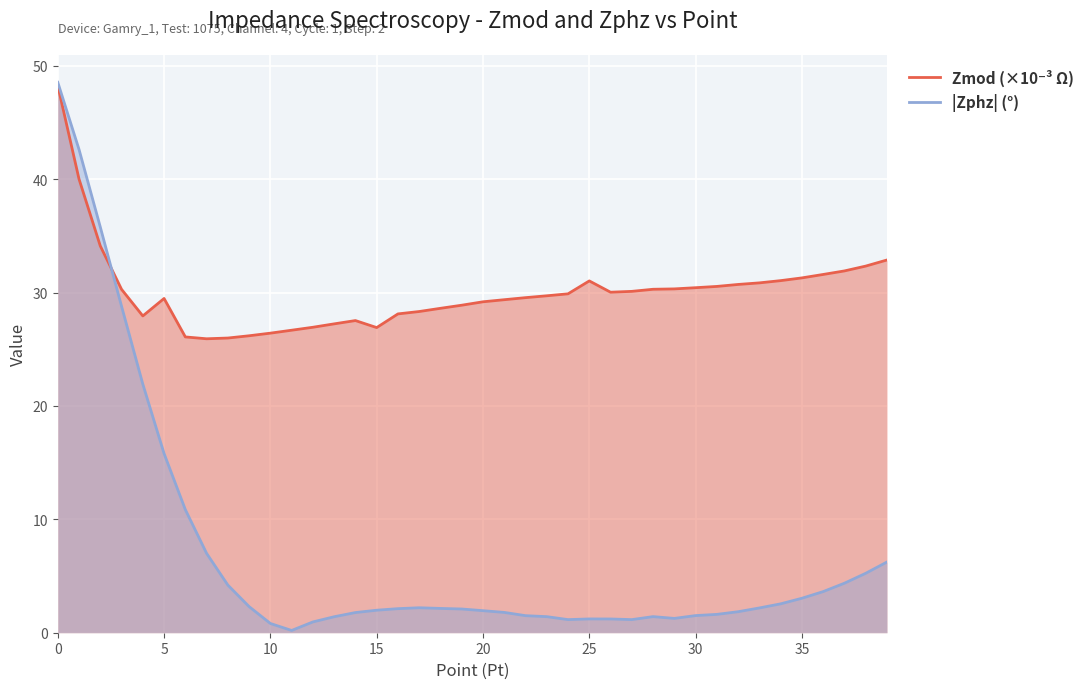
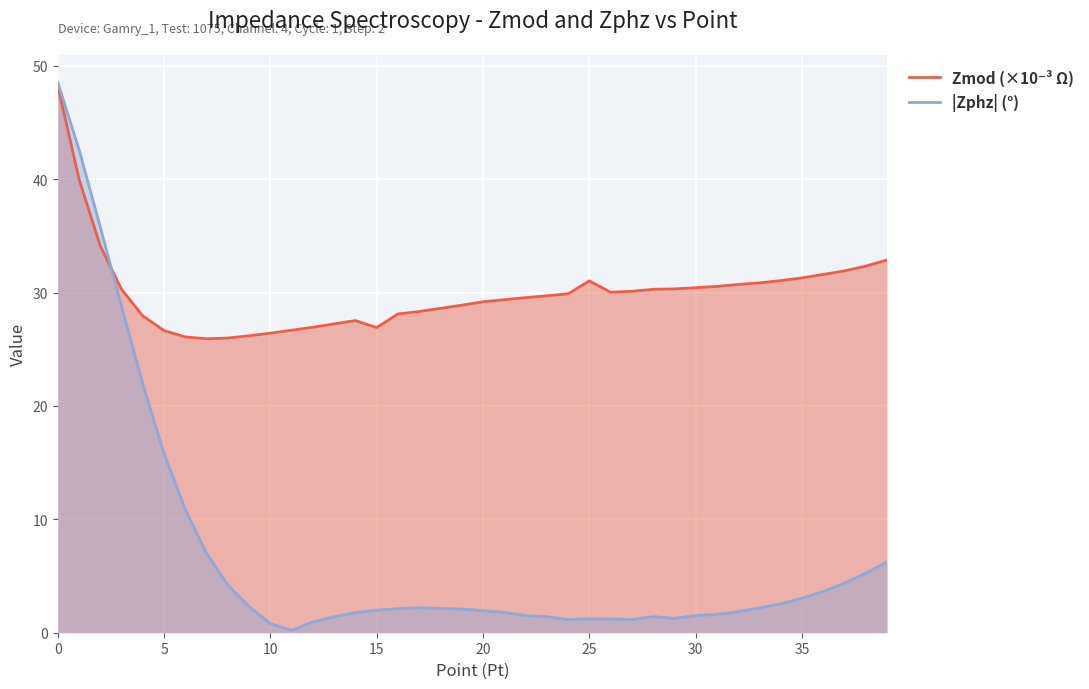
  {
    "Zmod (×10⁻³ Ω)": {
      "0": 48.3,
-     "5": 29.5,
+     "5": 26.6,
      "10": 26.4,
      "15": 26.9,
      "20": 29.2,
      "25": 31.0,
      "30": 30.4,
      "35": 31.3
    },
    "|Zphz| (°)": {
      "0": 48.5,
      "5": 15.8,
      "10": 0.8,
      "15": 2.0,
      "20": 1.9,
      "25": 1.2,
      "30": 1.5,
      "35": 3.0
    }
  }
